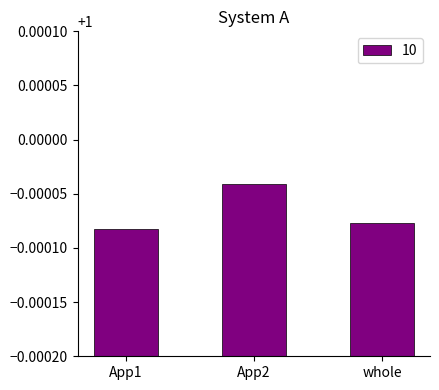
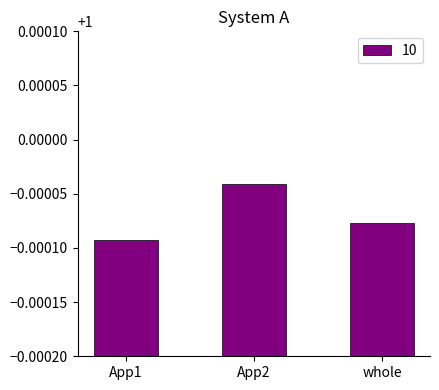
  {
-   "App1": 0.999918,
+   "App1": 0.999907,
    "App2": 0.999959,
    "whole": 0.999923
  }
